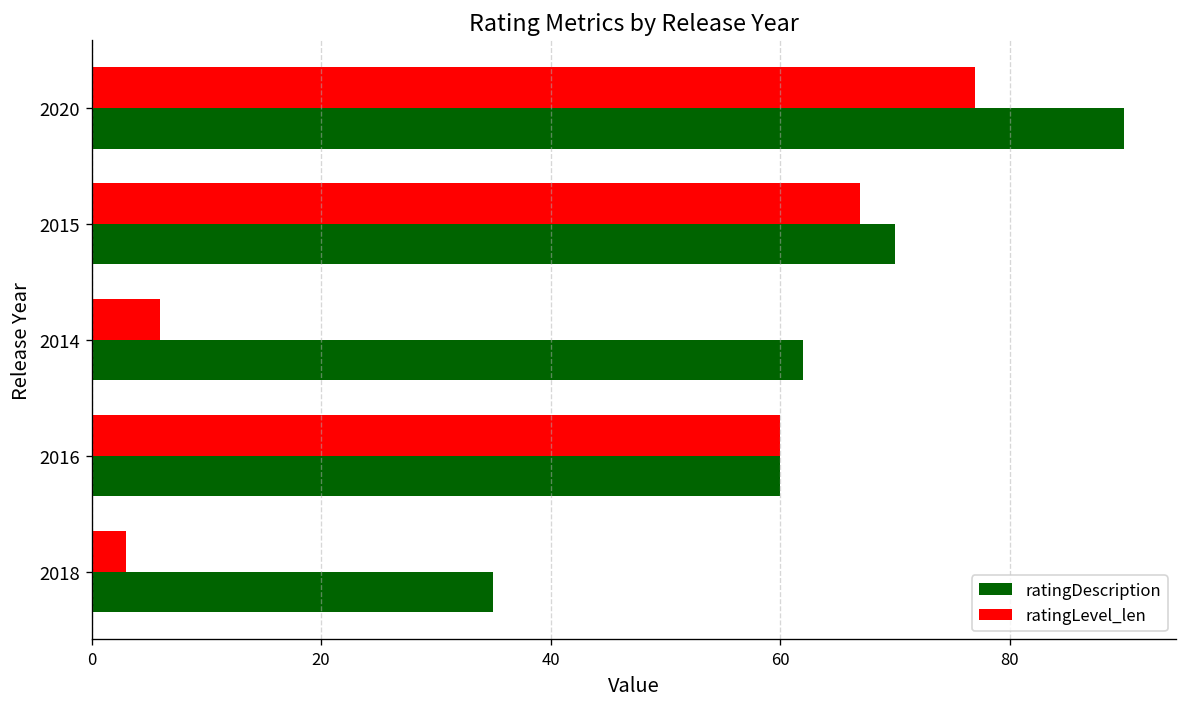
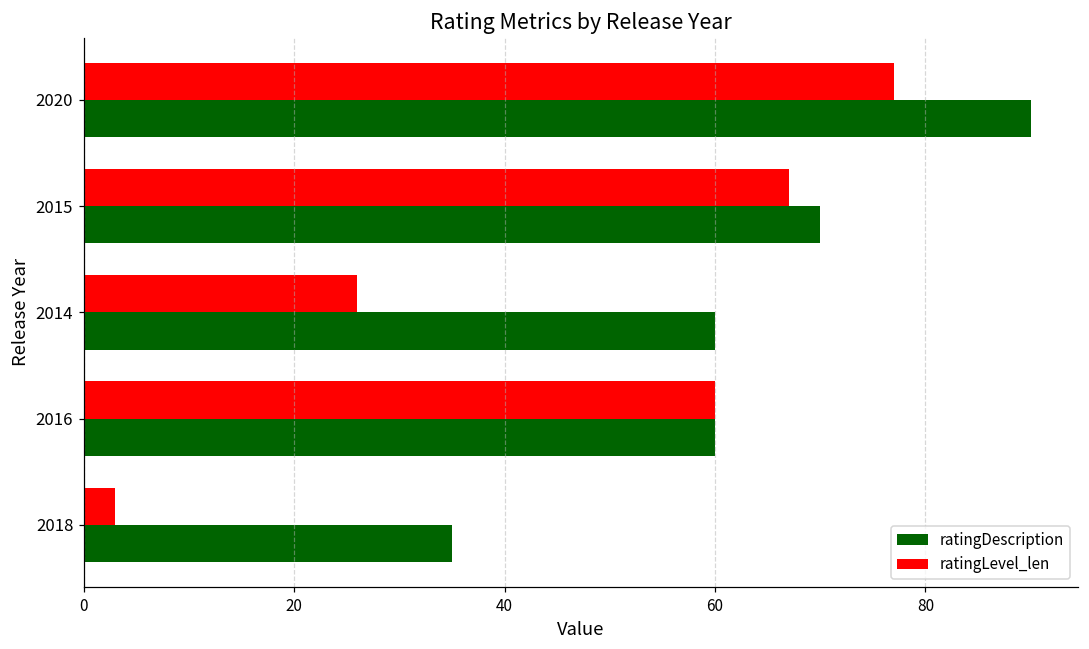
  {
    "ratingDescription": {
      "2020": 90,
      "2015": 70,
-     "2014": 62,
+     "2014": 60,
      "2016": 60,
      "2018": 35
    },
    "ratingLevel_len": {
      "2020": 77,
      "2015": 67,
-     "2014": 6,
+     "2014": 26,
      "2016": 60,
      "2018": 3
    }
  }
